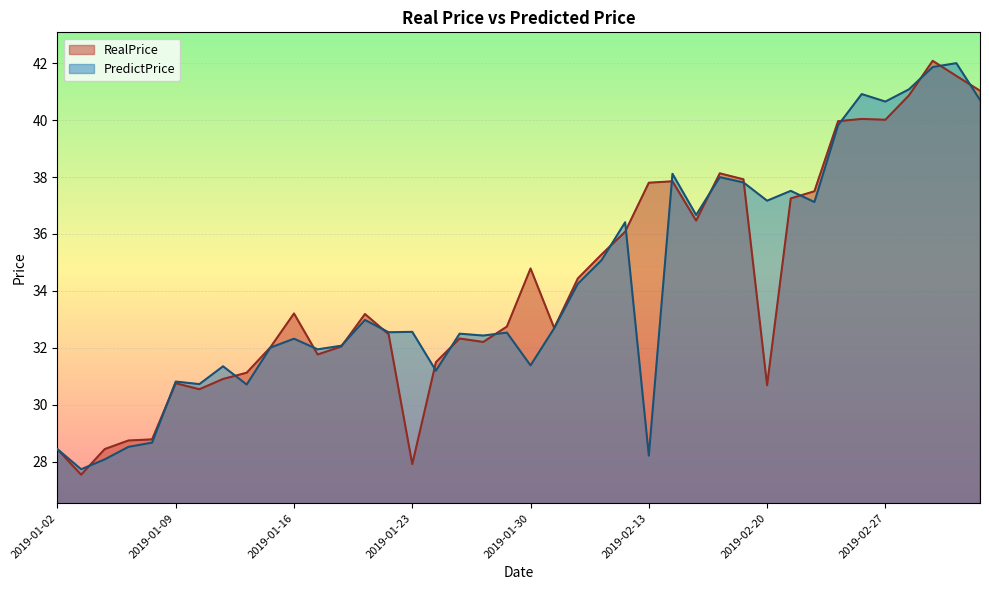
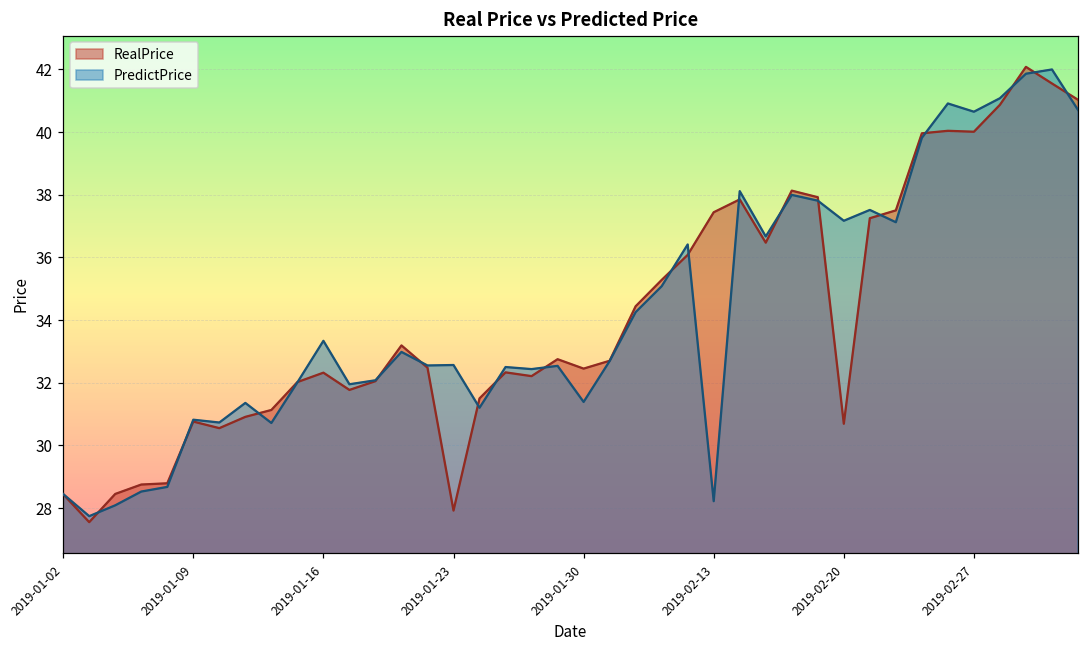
  {
    "RealPrice": {
-     "2019-01-16": 33.2,
+     "2019-01-16": 32.3,
      "2019-01-23": 27.9,
-     "2019-01-30": 34.8,
-     "2019-02-13": 37.8,
+     "2019-01-30": 32.5,
+     "2019-02-13": 37.4,
      "2019-02-20": 30.7,
      "2019-02-27": 40.0
    },
    "PredictPrice": {
-     "2019-01-16": 32.3,
+     "2019-01-16": 33.3,
      "2019-01-23": 32.6,
      "2019-01-30": 31.4,
      "2019-02-13": 28.2,
      "2019-02-20": 37.2,
      "2019-02-27": 40.6
    }
  }
